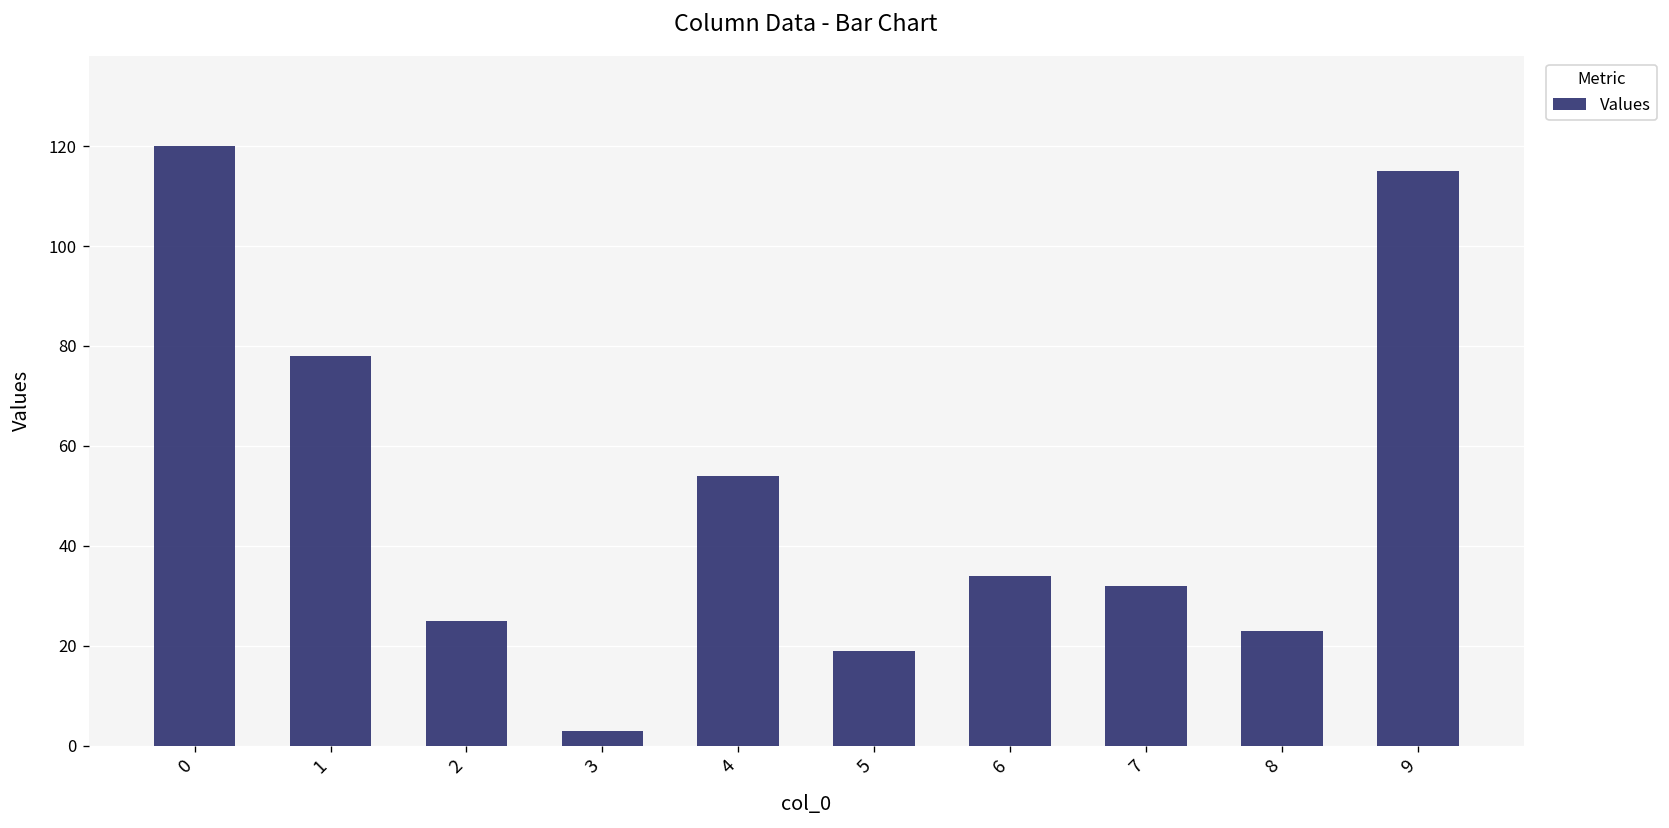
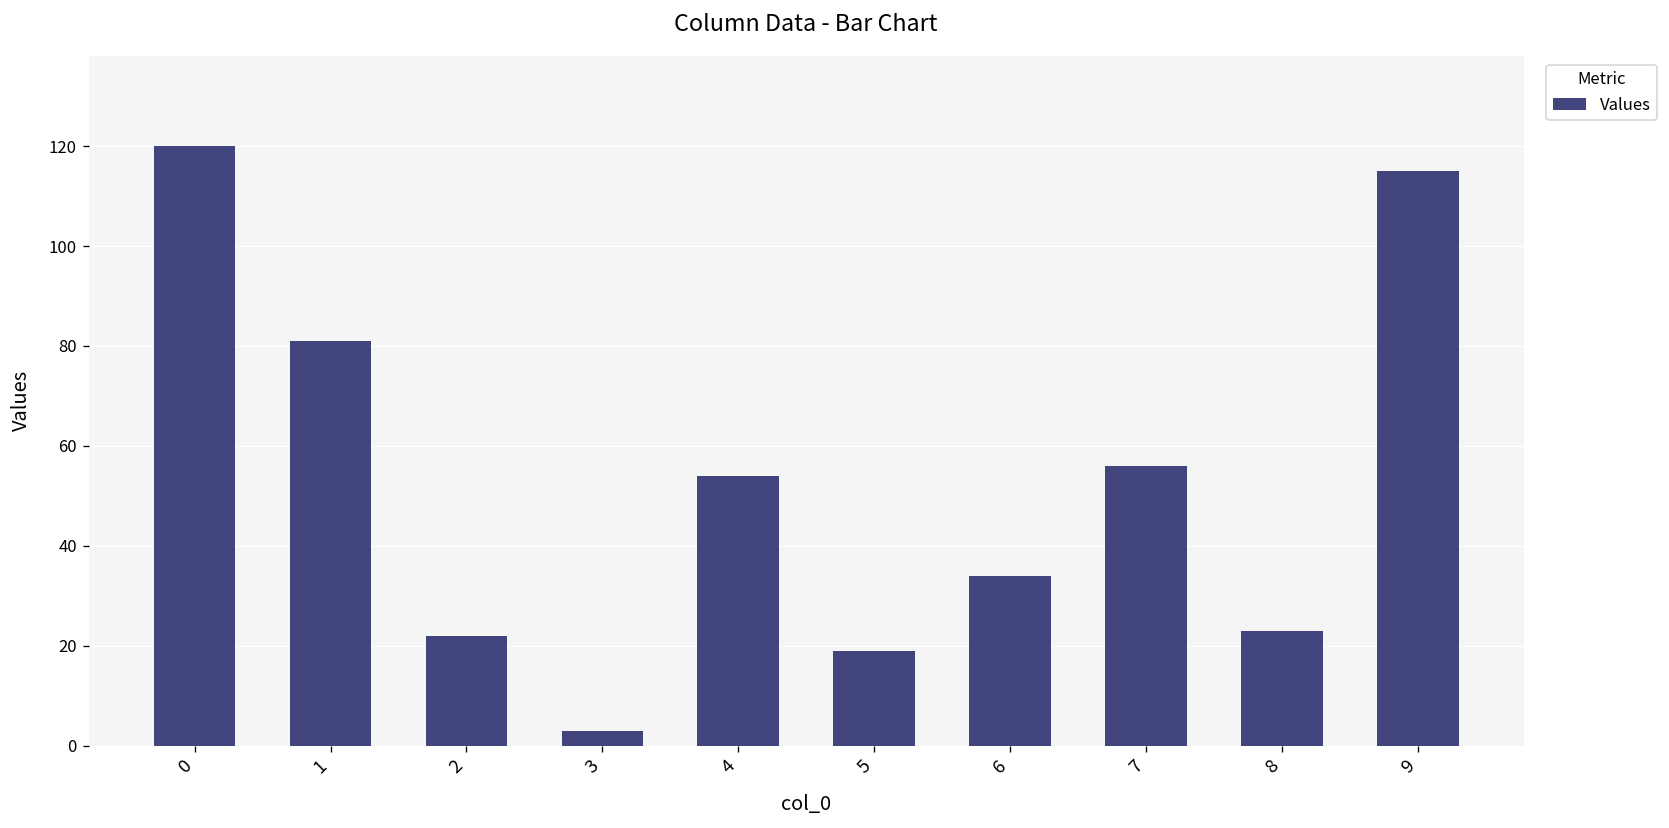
  {
    "0": 120,
-   "1": 78,
-   "2": 25,
+   "1": 81,
+   "2": 22,
    "3": 3,
    "4": 54,
    "5": 19,
    "6": 34,
-   "7": 32,
+   "7": 56,
    "8": 23,
    "9": 115
  }
